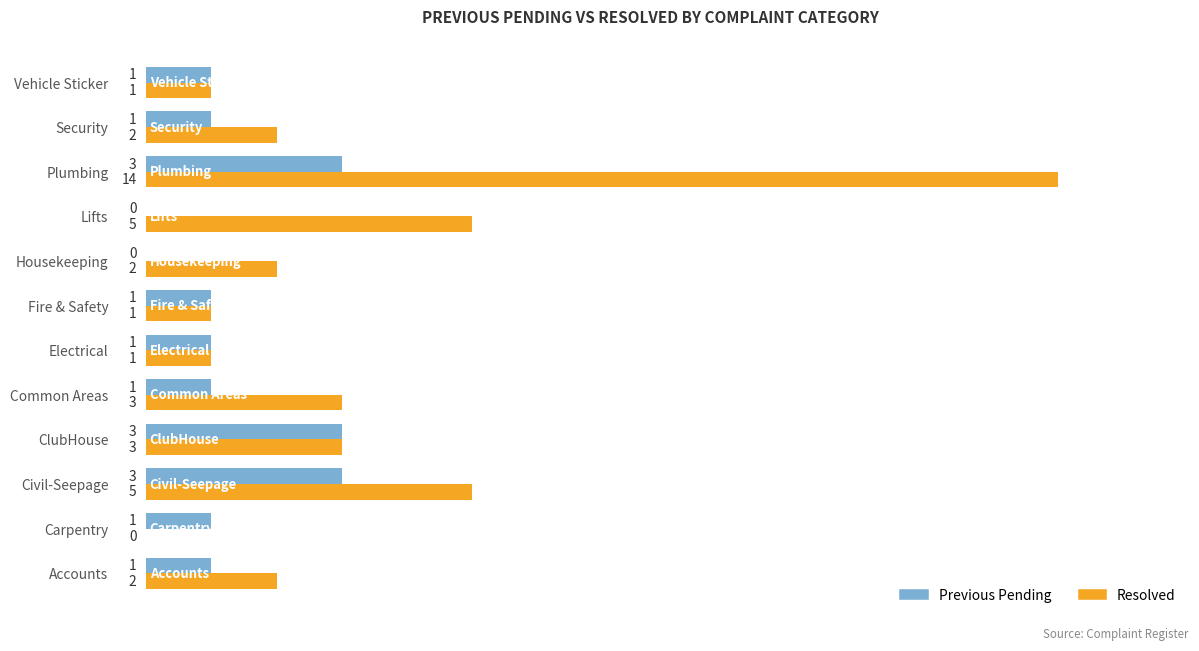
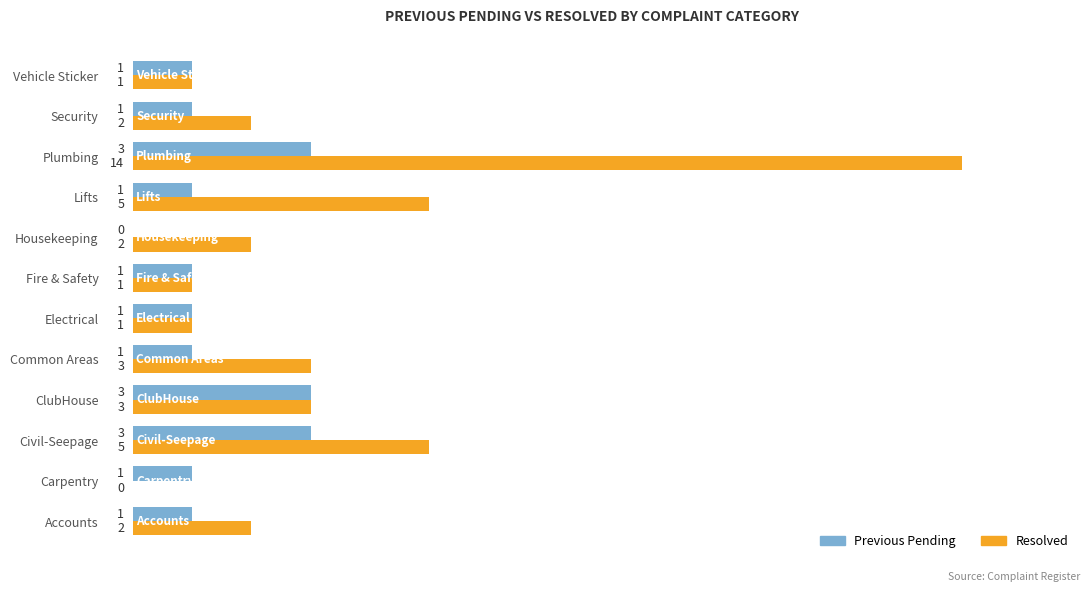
  {
    "Previous Pending": {
-     "Lifts": 0,
+     "Lifts": 1,
      "Housekeeping": 0
    },
    "Resolved": {
      "Carpentry": 0
    }
  }
